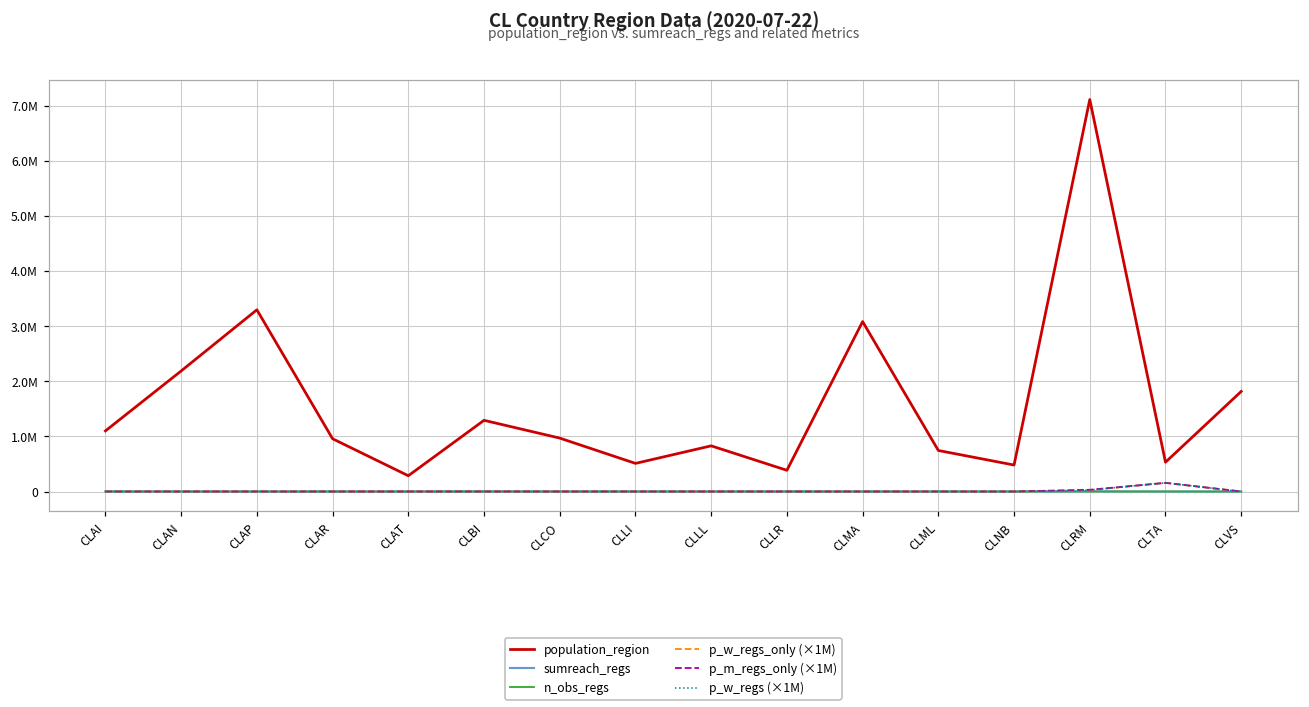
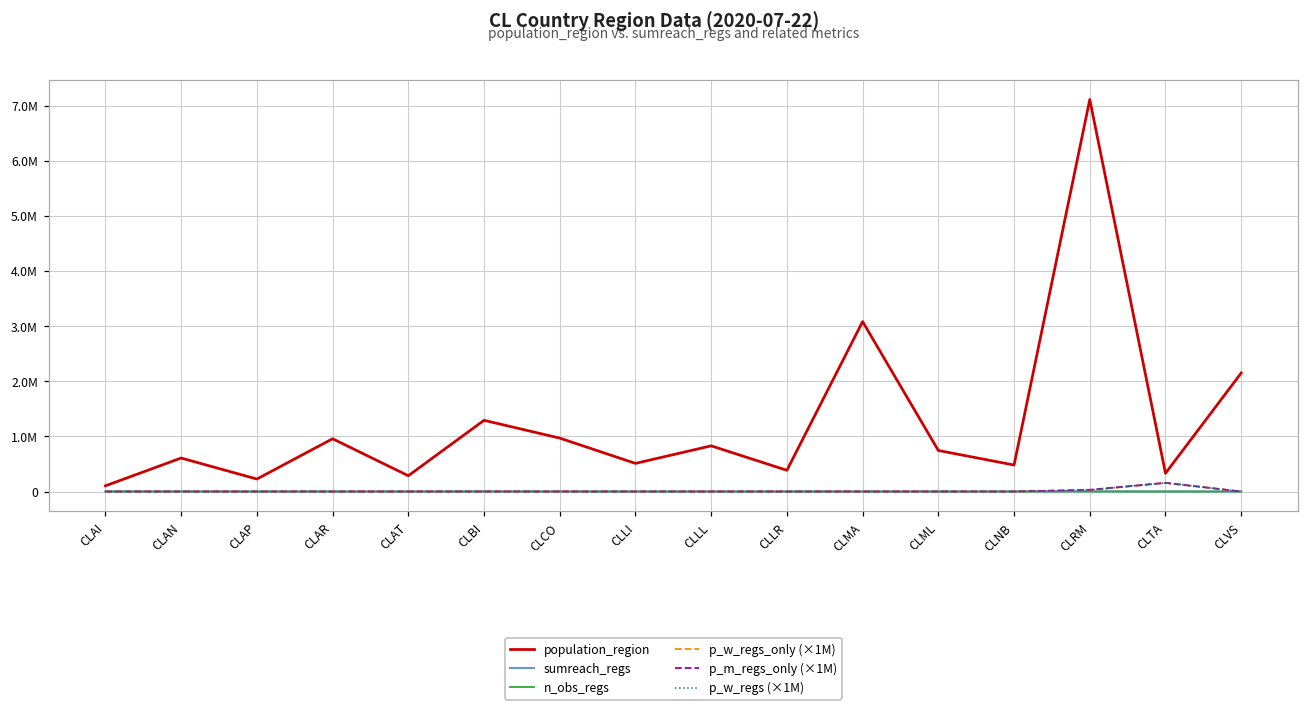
  {
    "population_region": {
-     "CLAI": 1100000,
-     "CLAN": 2200000,
-     "CLAP": 3300000,
+     "CLAI": 100000,
+     "CLAN": 600000,
+     "CLAP": 200000,
      "CLAR": 1000000,
      "CLAT": 300000,
      "CLBI": 1300000,
      "CLCO": 1000000,
      "CLLI": 500000,
      "CLLL": 800000,
      "CLLR": 400000,
      "CLMA": 3100000,
      "CLML": 700000,
      "CLNB": 500000,
      "CLRM": 7100000,
-     "CLTA": 500000,
-     "CLVS": 1800000
+     "CLTA": 300000,
+     "CLVS": 2200000
    },
    "n_obs_regs": {
      "CLTA": 0
    },
    "p_w_regs (×1M)": {
      "CLTA": 200000
    }
  }
